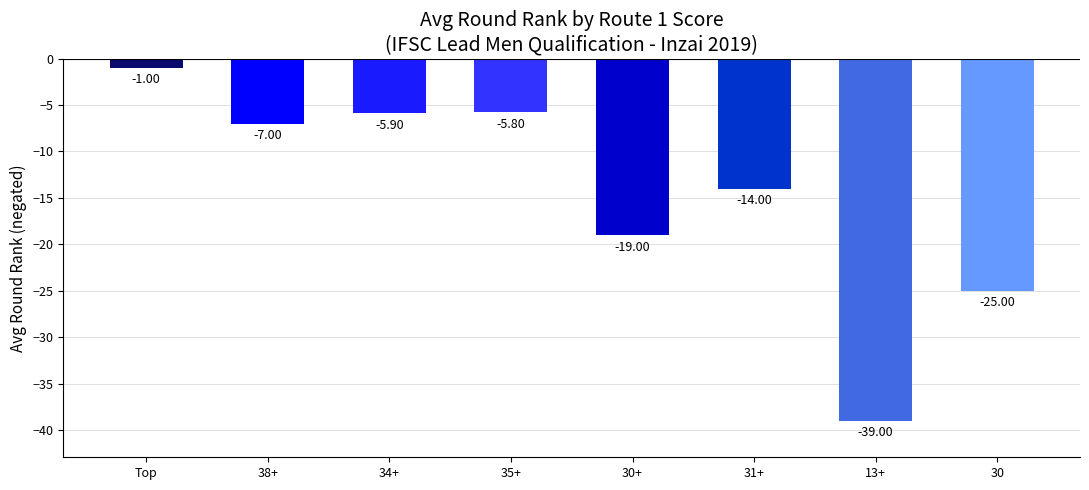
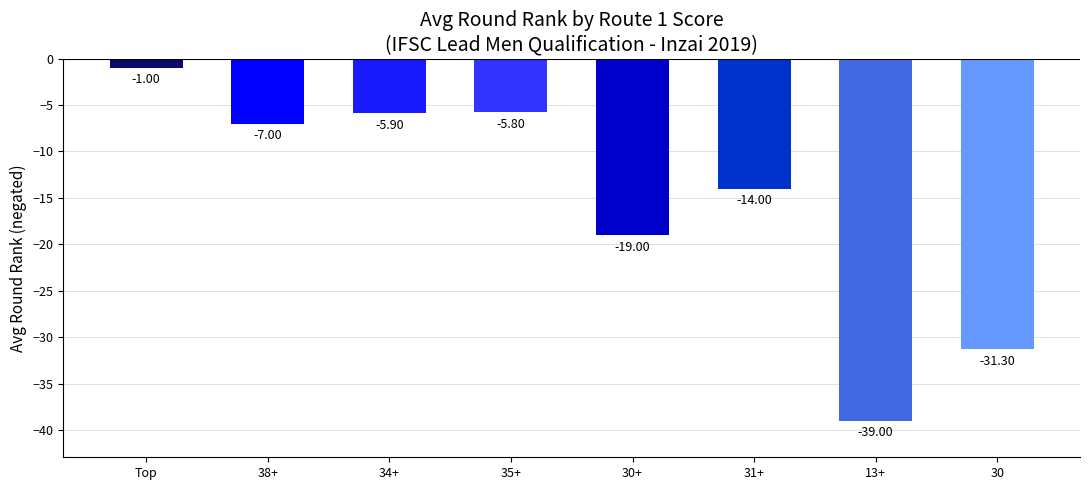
  {
    "Top": -1.00,
    "38+": -7.00,
    "34+": -5.90,
    "35+": -5.80,
    "30+": -19.00,
    "31+": -14.00,
    "13+": -39.00,
-   "30": -25.00
+   "30": -31.30
  }
